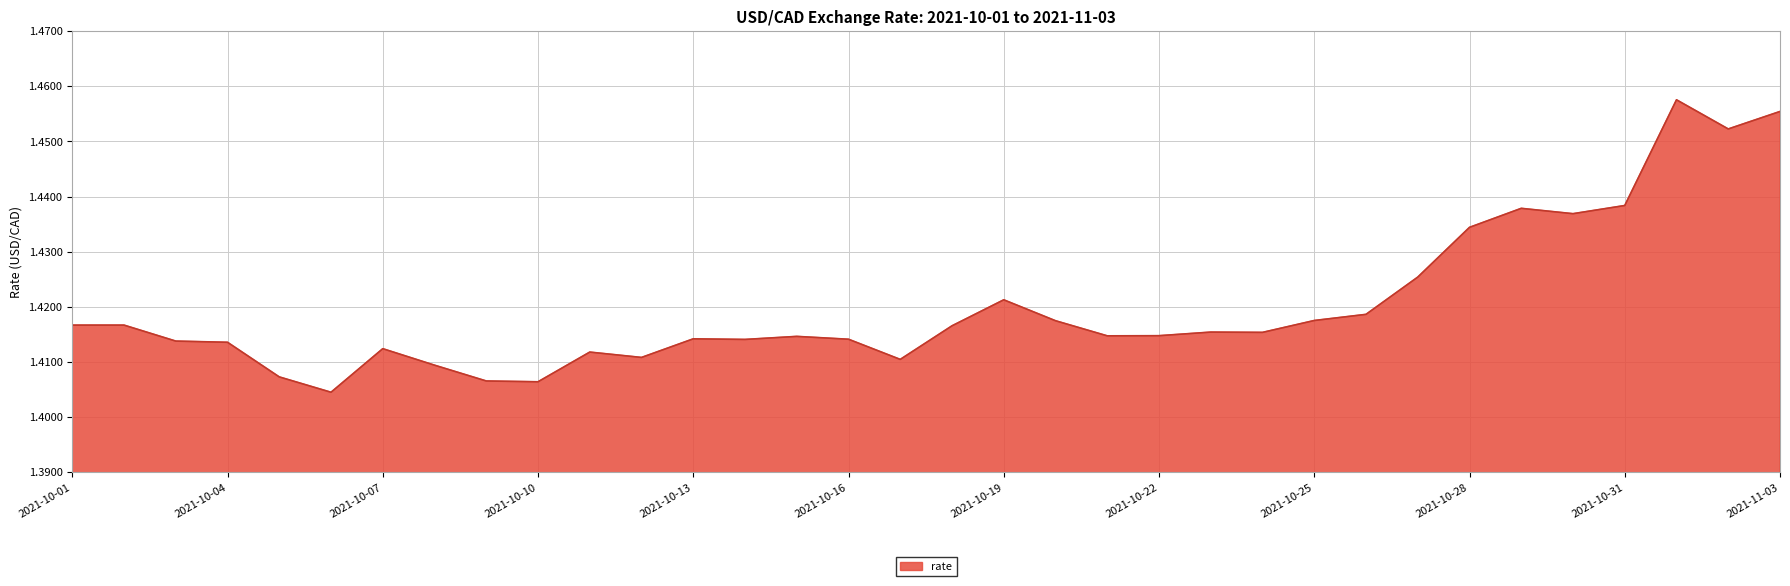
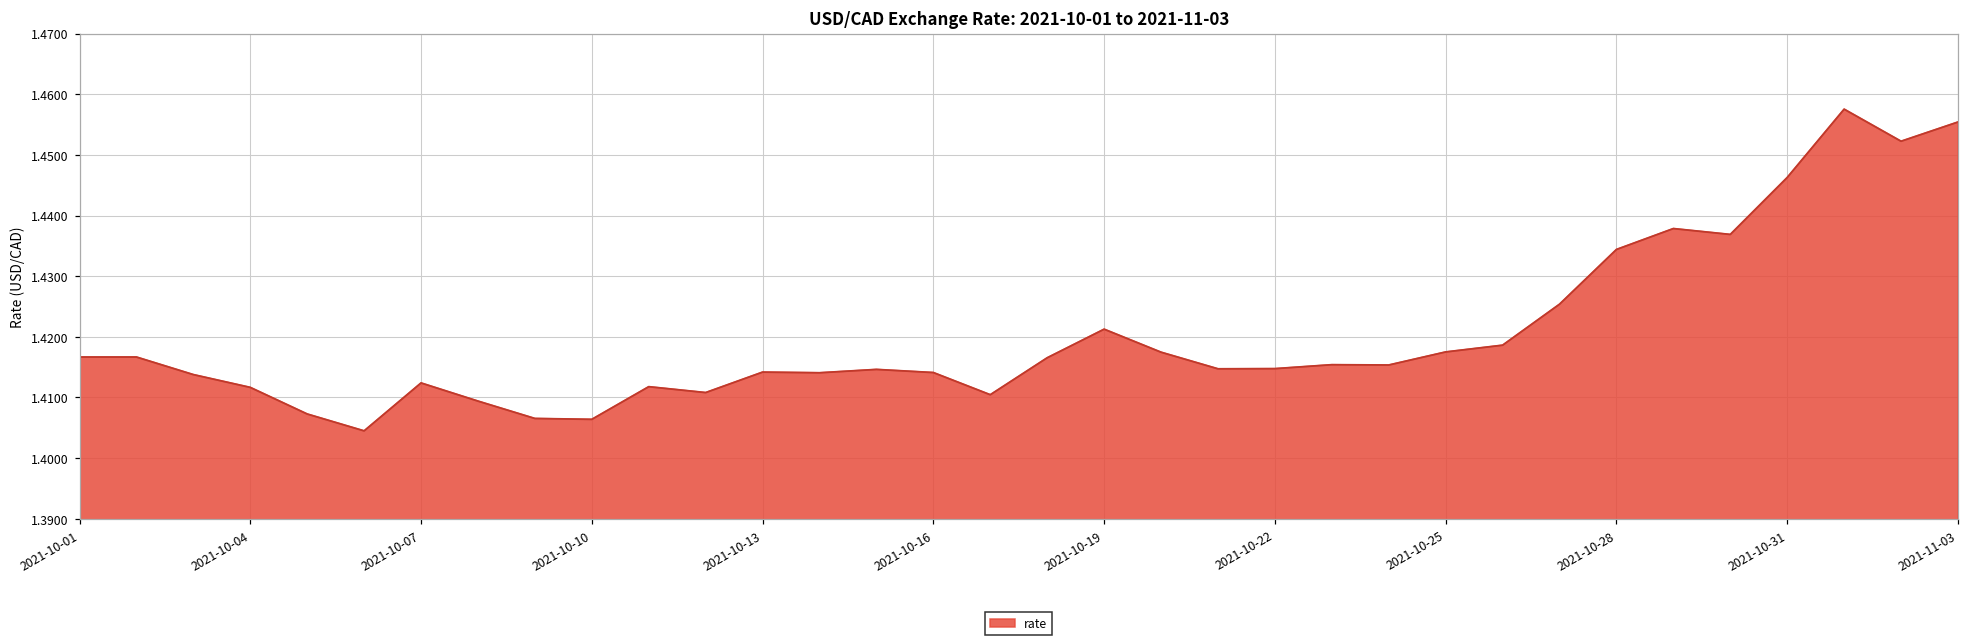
  {
    "2021-10-01": 1.417,
-   "2021-10-04": 1.414,
+   "2021-10-04": 1.412,
    "2021-10-07": 1.412,
    "2021-10-10": 1.406,
    "2021-10-13": 1.414,
    "2021-10-16": 1.414,
    "2021-10-19": 1.421,
    "2021-10-22": 1.415,
    "2021-10-25": 1.418,
    "2021-10-28": 1.434,
-   "2021-10-31": 1.438,
+   "2021-10-31": 1.446,
    "2021-11-03": 1.455
  }
